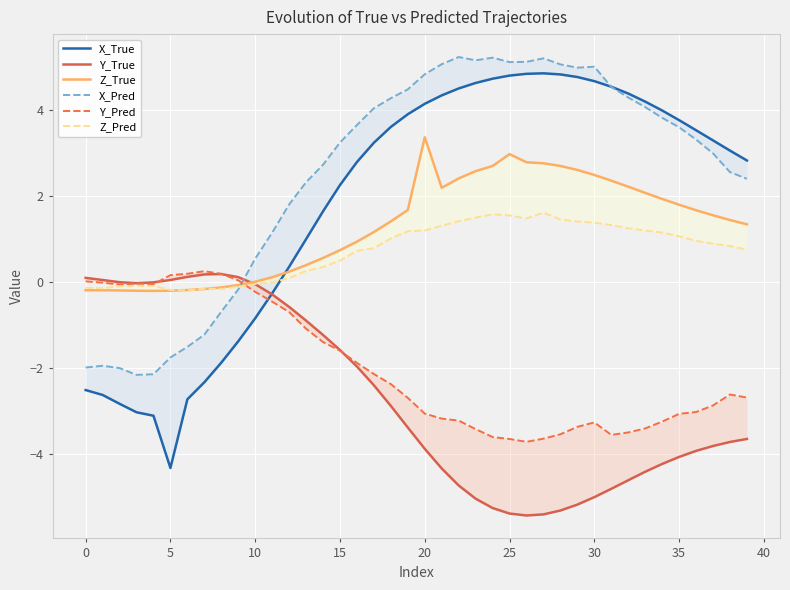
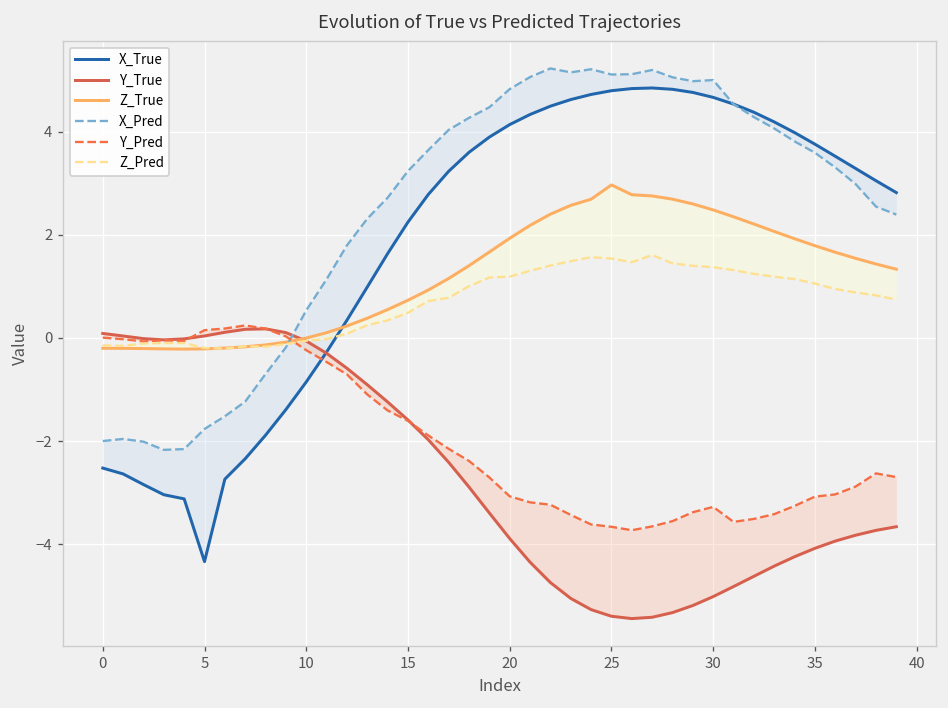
  {
    "X_True": {
      "0": -2.5,
      "5": -4.3,
      "10": -0.9,
      "15": 2.2,
      "20": 4.1,
      "25": 4.8,
      "30": 4.7
    },
    "Z_True": {
-     "20": 3.4
+     "20": 1.9
    },
    "X_Pred": {
      "35": 3.6
    }
  }
